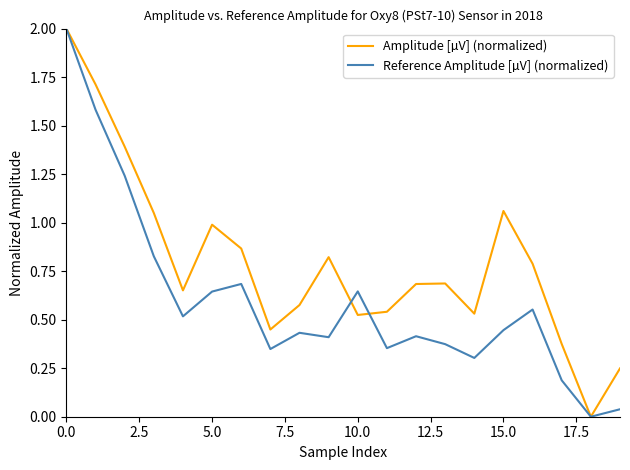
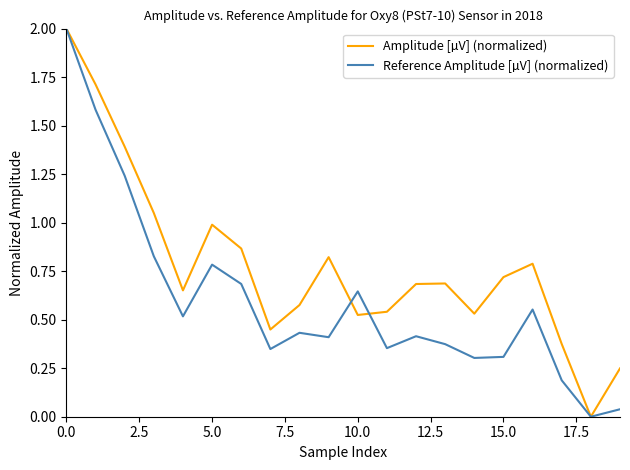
  {
    "Amplitude [µV] (normalized)": {
      "5.0": 0.99,
      "10.0": 0.52,
-     "15.0": 1.06
+     "15.0": 0.72
    },
    "Reference Amplitude [µV] (normalized)": {
-     "5.0": 0.64,
+     "5.0": 0.78,
      "10.0": 0.65,
-     "15.0": 0.45
+     "15.0": 0.31
    }
  }
